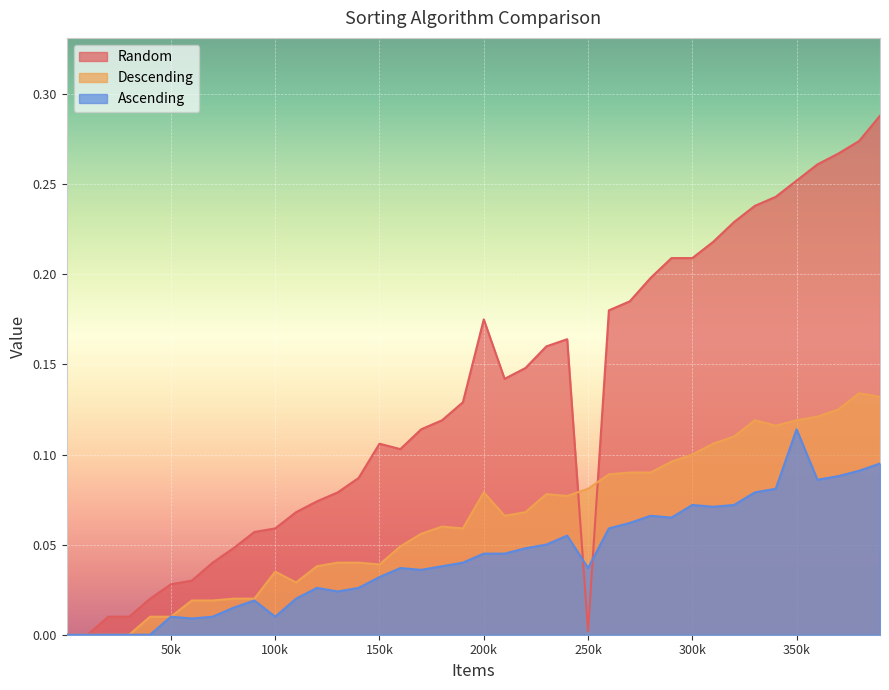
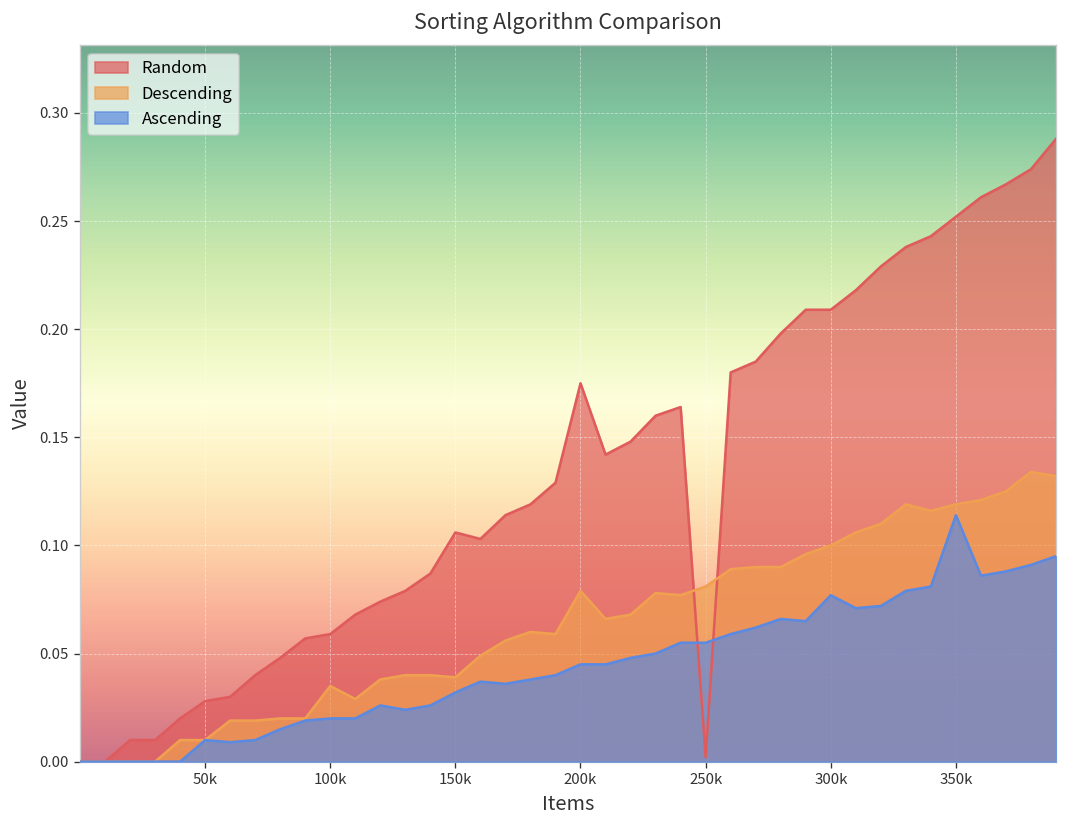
  {
    "Random": {
      "50k": 0.028,
      "100k": 0.059,
      "150k": 0.106,
      "200k": 0.175,
      "250k": 0.002,
      "300k": 0.209,
      "350k": 0.252
    },
    "Descending": {
      "100k": 0.035,
      "150k": 0.039,
      "200k": 0.079,
      "250k": 0.081,
      "300k": 0.100,
      "350k": 0.119
    },
    "Ascending": {
-     "100k": 0.01,
+     "100k": 0.02,
      "150k": 0.032,
      "200k": 0.045,
-     "250k": 0.037,
-     "300k": 0.072,
+     "250k": 0.055,
+     "300k": 0.077,
      "350k": 0.114
    }
  }
